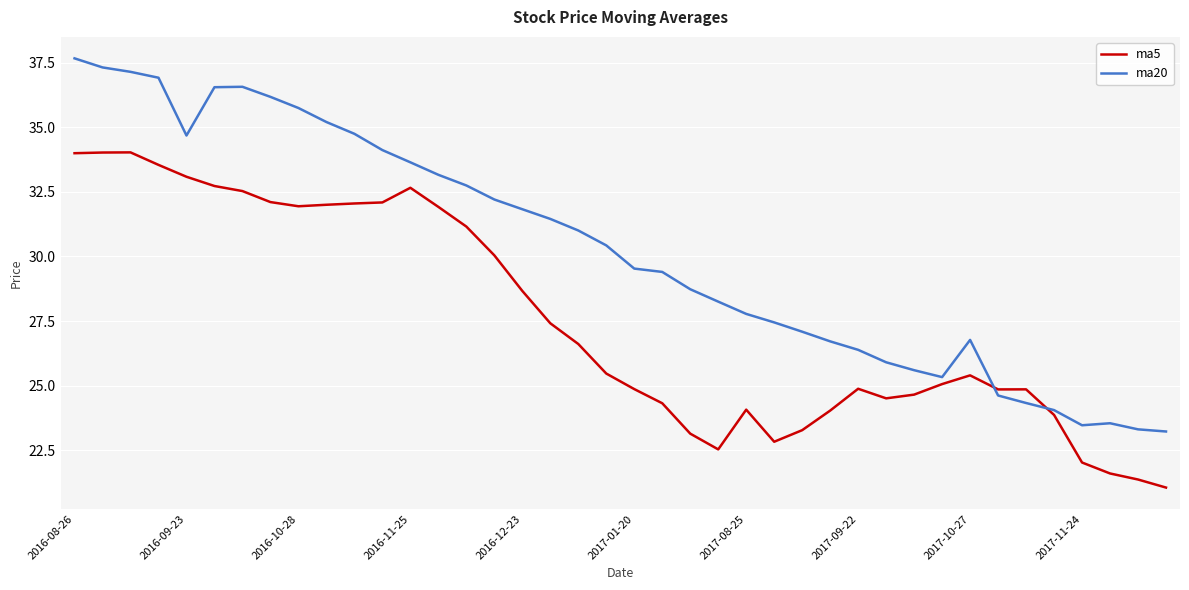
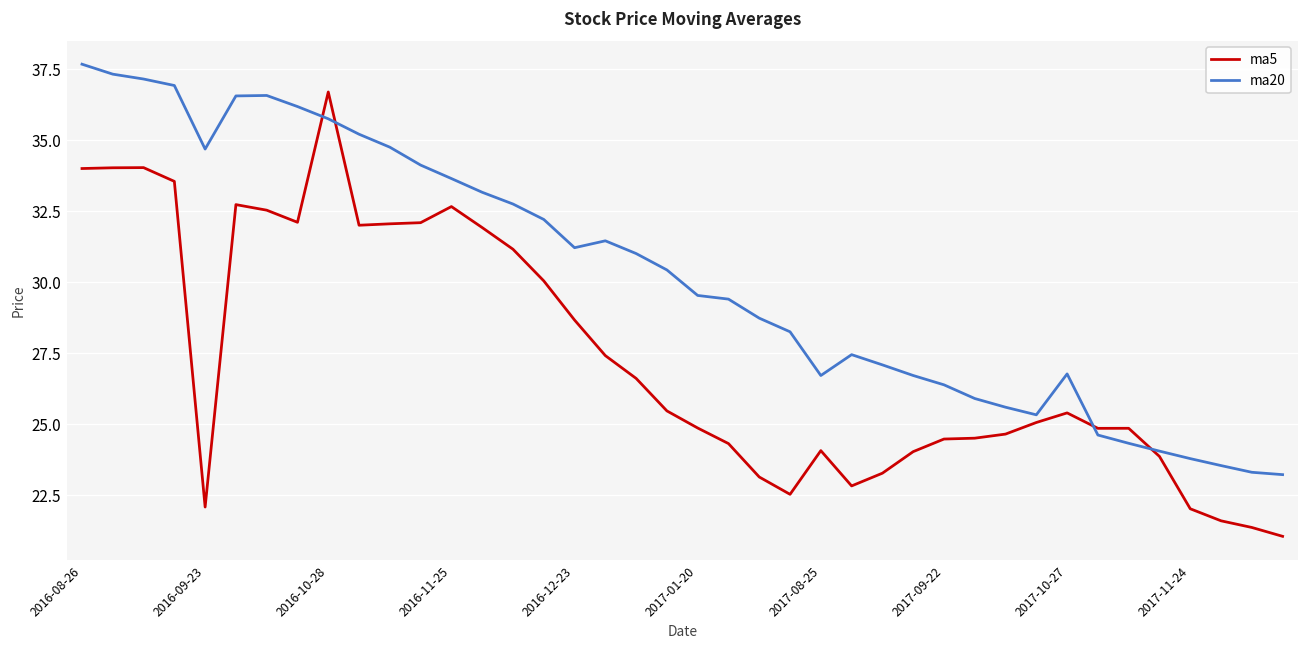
  {
    "ma5": {
      "2016-08-26": 34.0,
-     "2016-09-23": 33.1,
-     "2016-10-28": 31.9,
+     "2016-09-23": 22.1,
+     "2016-10-28": 36.7,
      "2016-11-25": 32.7,
      "2016-12-23": 28.7,
      "2017-01-20": 24.9,
      "2017-08-25": 24.1,
-     "2017-09-22": 24.9,
+     "2017-09-22": 24.5,
      "2017-10-27": 25.4,
      "2017-11-24": 22.0
    },
    "ma20": {
      "2016-08-26": 37.7,
      "2016-09-23": 34.7,
      "2016-10-28": 35.7,
      "2016-11-25": 33.6,
-     "2016-12-23": 31.8,
+     "2016-12-23": 31.2,
      "2017-01-20": 29.5,
-     "2017-08-25": 27.8,
+     "2017-08-25": 26.7,
      "2017-09-22": 26.4,
      "2017-10-27": 26.8,
-     "2017-11-24": 23.5
+     "2017-11-24": 23.8
    }
  }
